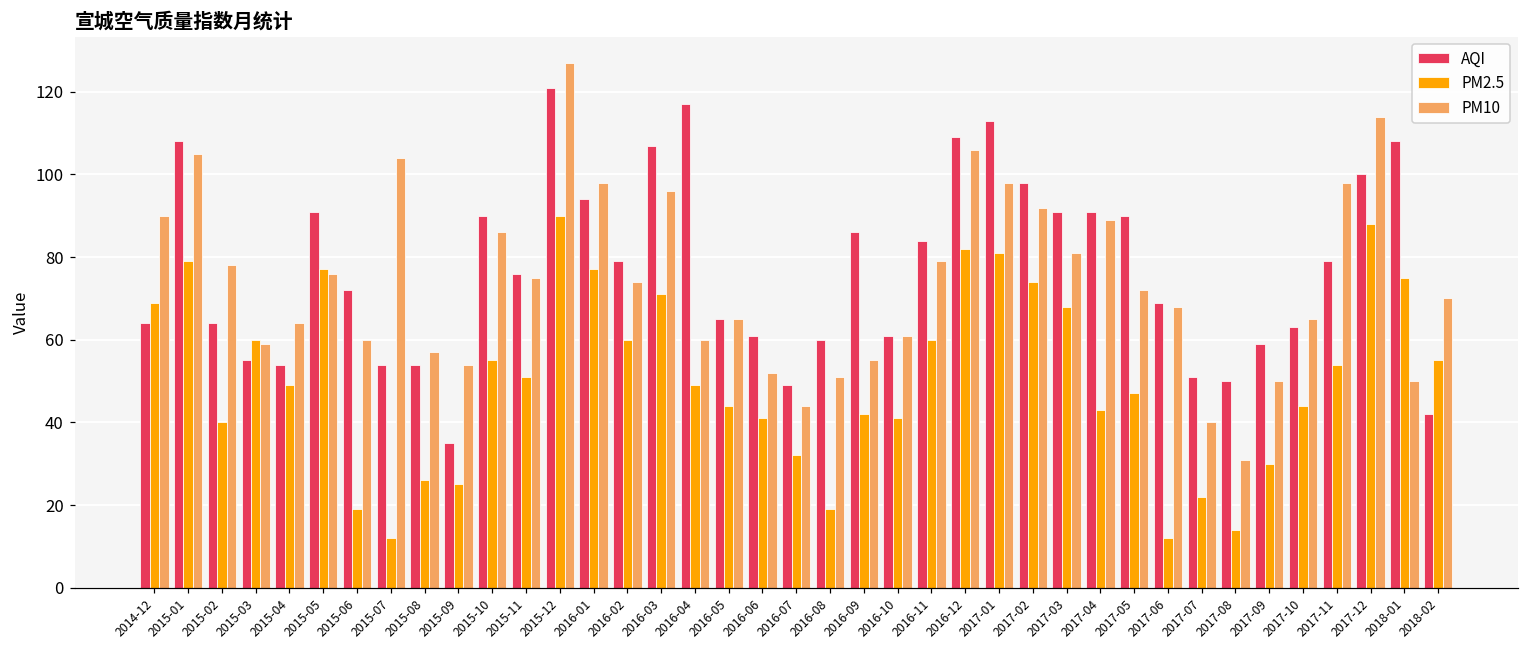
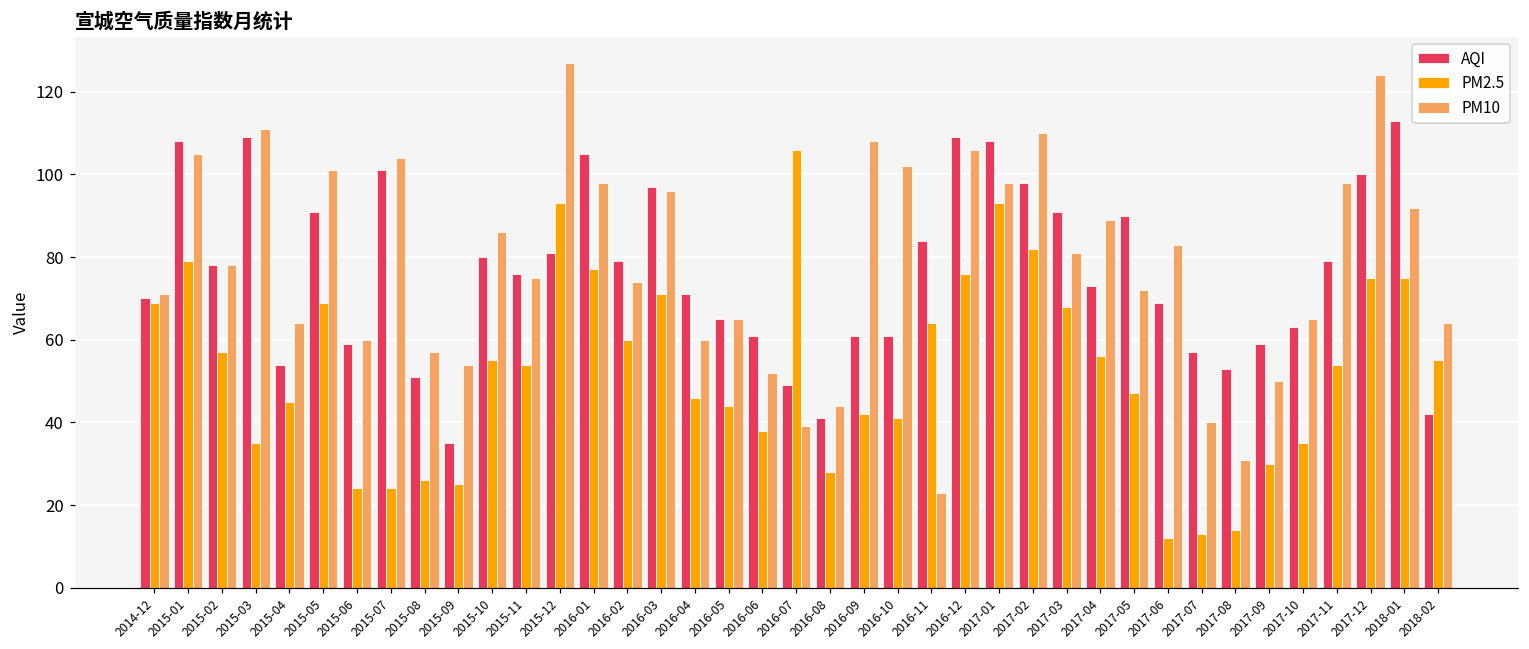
  {
    "AQI": {
-     "2014-12": 64,
+     "2014-12": 70,
      "2015-01": 108,
-     "2015-02": 64,
-     "2015-03": 55,
+     "2015-02": 78,
+     "2015-03": 109,
      "2015-04": 54,
      "2015-05": 91,
-     "2015-06": 72,
-     "2015-07": 54,
-     "2015-08": 54,
+     "2015-06": 59,
+     "2015-07": 101,
+     "2015-08": 51,
      "2015-09": 35,
-     "2015-10": 90,
+     "2015-10": 80,
      "2015-11": 76,
-     "2015-12": 121,
-     "2016-01": 94,
+     "2015-12": 81,
+     "2016-01": 105,
      "2016-02": 79,
-     "2016-03": 107,
-     "2016-04": 117,
+     "2016-03": 97,
+     "2016-04": 71,
      "2016-05": 65,
      "2016-06": 61,
      "2016-07": 49,
-     "2016-08": 60,
-     "2016-09": 86,
+     "2016-08": 41,
+     "2016-09": 61,
      "2016-10": 61,
      "2016-11": 84,
      "2016-12": 109,
-     "2017-01": 113,
+     "2017-01": 108,
      "2017-02": 98,
      "2017-03": 91,
-     "2017-04": 91,
+     "2017-04": 73,
      "2017-05": 90,
      "2017-06": 69,
-     "2017-07": 51,
-     "2017-08": 50,
+     "2017-07": 57,
+     "2017-08": 53,
      "2017-09": 59,
      "2017-10": 63,
      "2017-11": 79,
      "2017-12": 100,
-     "2018-01": 108,
+     "2018-01": 113,
      "2018-02": 42
    },
    "PM2.5": {
      "2014-12": 69,
      "2015-01": 79,
-     "2015-02": 40,
-     "2015-03": 60,
-     "2015-04": 49,
-     "2015-05": 77,
-     "2015-06": 19,
-     "2015-07": 12,
+     "2015-02": 57,
+     "2015-03": 35,
+     "2015-04": 45,
+     "2015-05": 69,
+     "2015-06": 24,
+     "2015-07": 24,
      "2015-08": 26,
      "2015-09": 25,
      "2015-10": 55,
-     "2015-11": 51,
-     "2015-12": 90,
+     "2015-11": 54,
+     "2015-12": 93,
      "2016-01": 77,
      "2016-02": 60,
      "2016-03": 71,
-     "2016-04": 49,
+     "2016-04": 46,
      "2016-05": 44,
-     "2016-06": 41,
-     "2016-07": 32,
-     "2016-08": 19,
+     "2016-06": 38,
+     "2016-07": 106,
+     "2016-08": 28,
      "2016-09": 42,
      "2016-10": 41,
-     "2016-11": 60,
-     "2016-12": 82,
-     "2017-01": 81,
-     "2017-02": 74,
+     "2016-11": 64,
+     "2016-12": 76,
+     "2017-01": 93,
+     "2017-02": 82,
      "2017-03": 68,
-     "2017-04": 43,
+     "2017-04": 56,
      "2017-05": 47,
      "2017-06": 12,
-     "2017-07": 22,
+     "2017-07": 13,
      "2017-08": 14,
      "2017-09": 30,
-     "2017-10": 44,
+     "2017-10": 35,
      "2017-11": 54,
-     "2017-12": 88,
+     "2017-12": 75,
      "2018-01": 75,
      "2018-02": 55
    },
    "PM10": {
-     "2014-12": 90,
+     "2014-12": 71,
      "2015-01": 105,
      "2015-02": 78,
-     "2015-03": 59,
+     "2015-03": 111,
      "2015-04": 64,
-     "2015-05": 76,
+     "2015-05": 101,
      "2015-06": 60,
      "2015-07": 104,
      "2015-08": 57,
      "2015-09": 54,
      "2015-10": 86,
      "2015-11": 75,
      "2015-12": 127,
      "2016-01": 98,
      "2016-02": 74,
      "2016-03": 96,
      "2016-04": 60,
      "2016-05": 65,
      "2016-06": 52,
-     "2016-07": 44,
-     "2016-08": 51,
-     "2016-09": 55,
-     "2016-10": 61,
-     "2016-11": 79,
+     "2016-07": 39,
+     "2016-08": 44,
+     "2016-09": 108,
+     "2016-10": 102,
+     "2016-11": 23,
      "2016-12": 106,
      "2017-01": 98,
-     "2017-02": 92,
+     "2017-02": 110,
      "2017-03": 81,
      "2017-04": 89,
      "2017-05": 72,
-     "2017-06": 68,
+     "2017-06": 83,
      "2017-07": 40,
      "2017-08": 31,
      "2017-09": 50,
      "2017-10": 65,
      "2017-11": 98,
-     "2017-12": 114,
-     "2018-01": 50,
-     "2018-02": 70
+     "2017-12": 124,
+     "2018-01": 92,
+     "2018-02": 64
    }
  }
